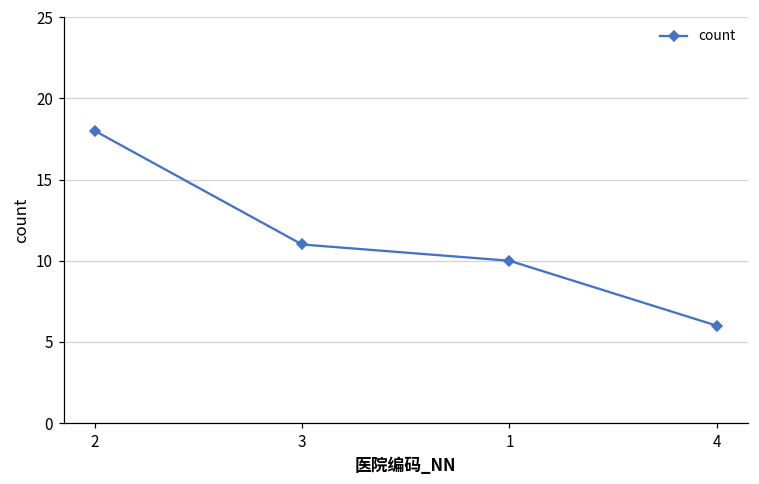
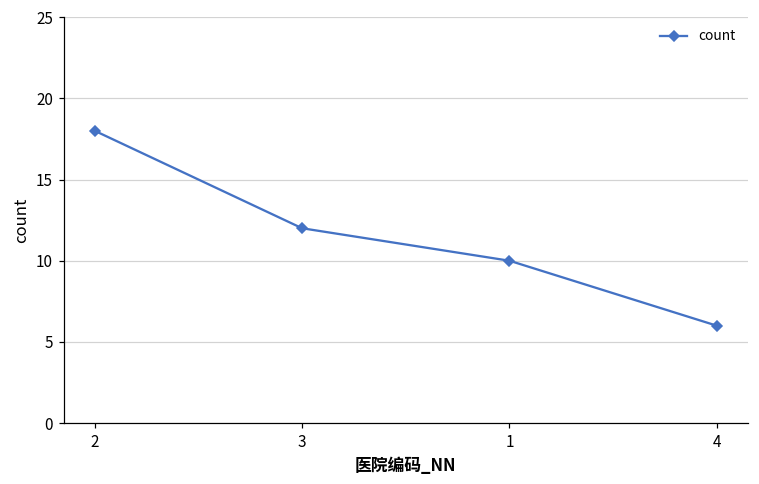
  {
    "2": 18,
-   "3": 11,
+   "3": 12,
    "1": 10,
    "4": 6
  }
